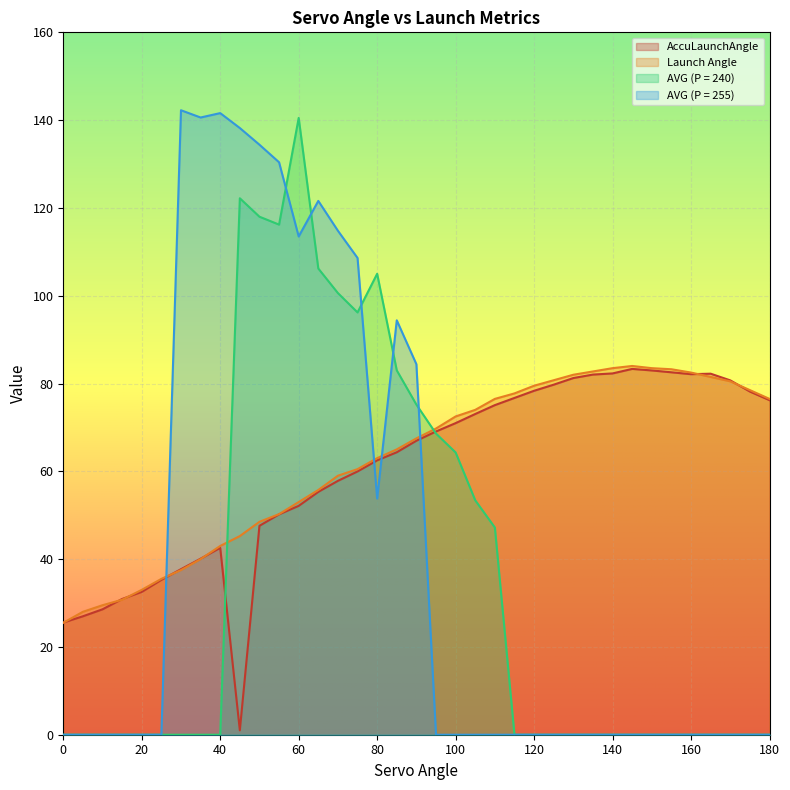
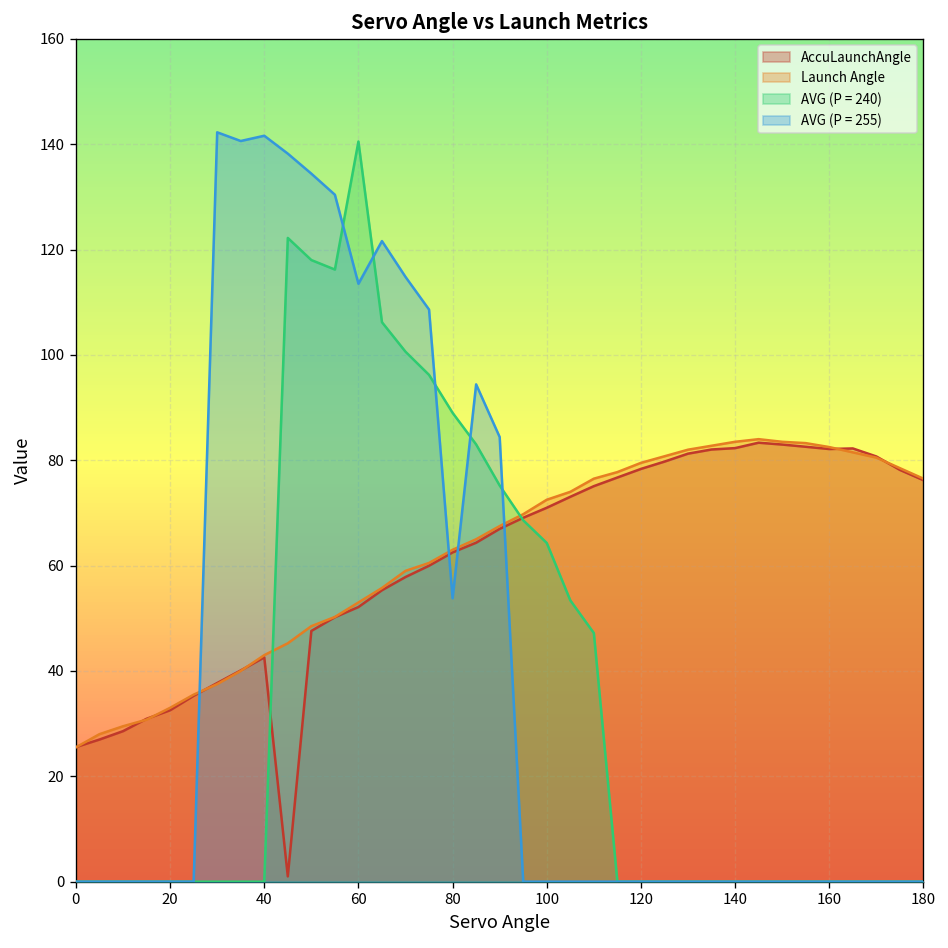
  {
    "AVG (P = 240)": {
      "40": 0,
      "60": 141,
-     "80": 105,
+     "80": 89,
      "100": 64
    },
    "AVG (P = 255)": {
      "40": 142,
      "60": 114,
      "80": 54,
      "100": 0
    }
  }
